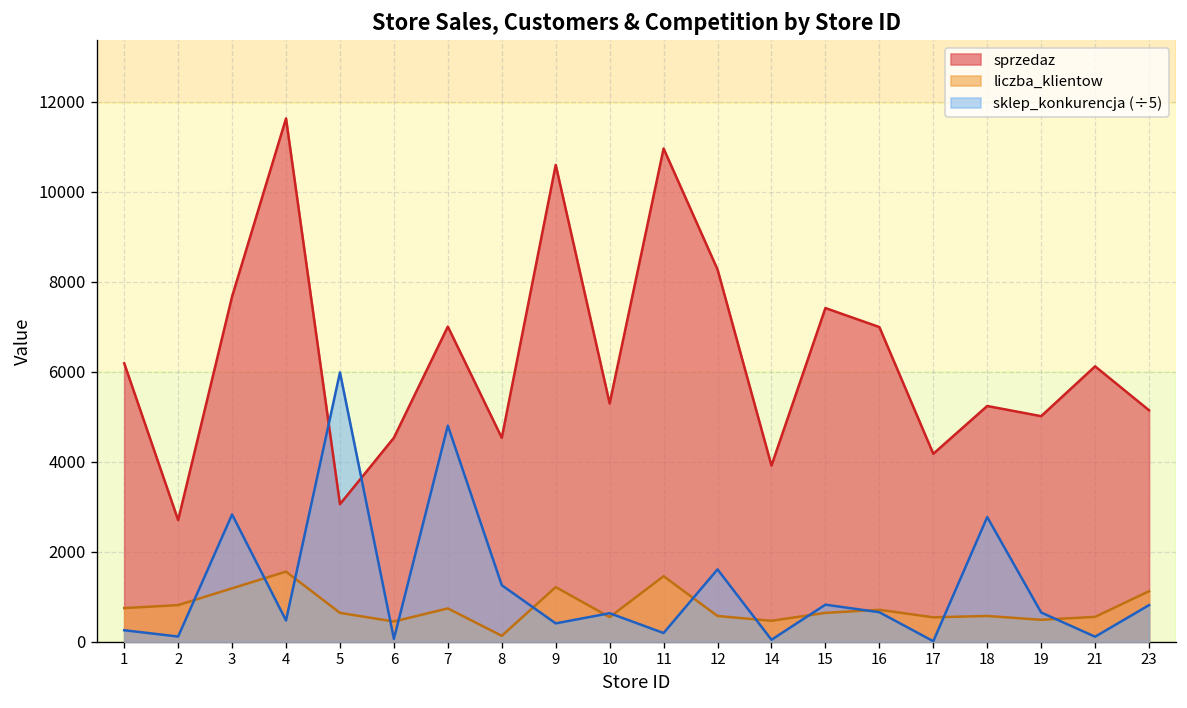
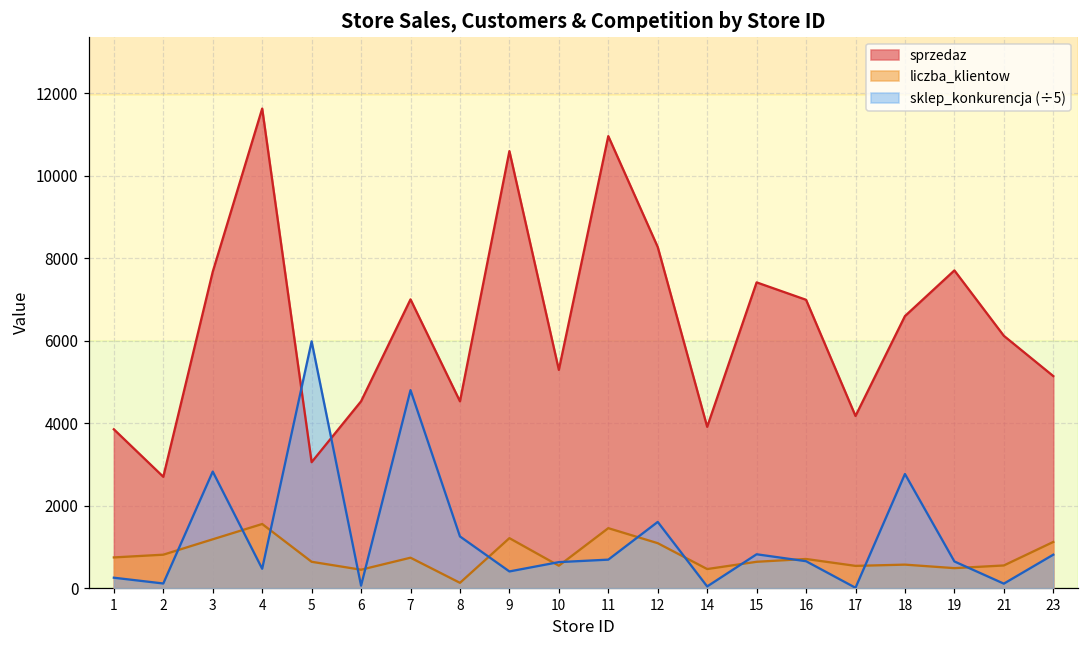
  {
    "sprzedaz": {
-     "1": 6200,
+     "1": 3900,
      "2": 2700,
      "3": 7700,
      "4": 11600,
      "5": 3100,
      "6": 4500,
      "7": 7000,
      "8": 4500,
      "9": 10600,
      "10": 5300,
      "11": 11000,
      "12": 8300,
      "14": 3900,
      "15": 7400,
      "16": 7000,
      "17": 4200,
-     "18": 5200,
-     "19": 5000,
+     "18": 6600,
+     "19": 7700,
      "21": 6100,
      "23": 5100
    },
    "liczba_klientow": {
      "1": 700,
      "2": 800,
      "3": 1200,
      "4": 1600,
      "5": 600,
      "6": 400,
      "7": 700,
      "8": 100,
      "9": 1200,
      "10": 500,
      "11": 1500,
-     "12": 600,
+     "12": 1100,
      "14": 500,
      "15": 600,
      "17": 500,
      "18": 600,
      "19": 500,
      "21": 600,
      "23": 1100
    },
    "sklep_konkurencja (÷5)": {
      "1": 300,
      "2": 100,
      "3": 2800,
      "4": 500,
      "5": 6000,
      "6": 100,
      "7": 4800,
      "8": 1300,
      "9": 400,
      "10": 600,
-     "11": 200,
+     "11": 700,
      "12": 1600,
      "14": 0,
      "15": 800,
      "17": 0,
      "18": 2800,
      "19": 600,
      "21": 100,
      "23": 800
    }
  }
